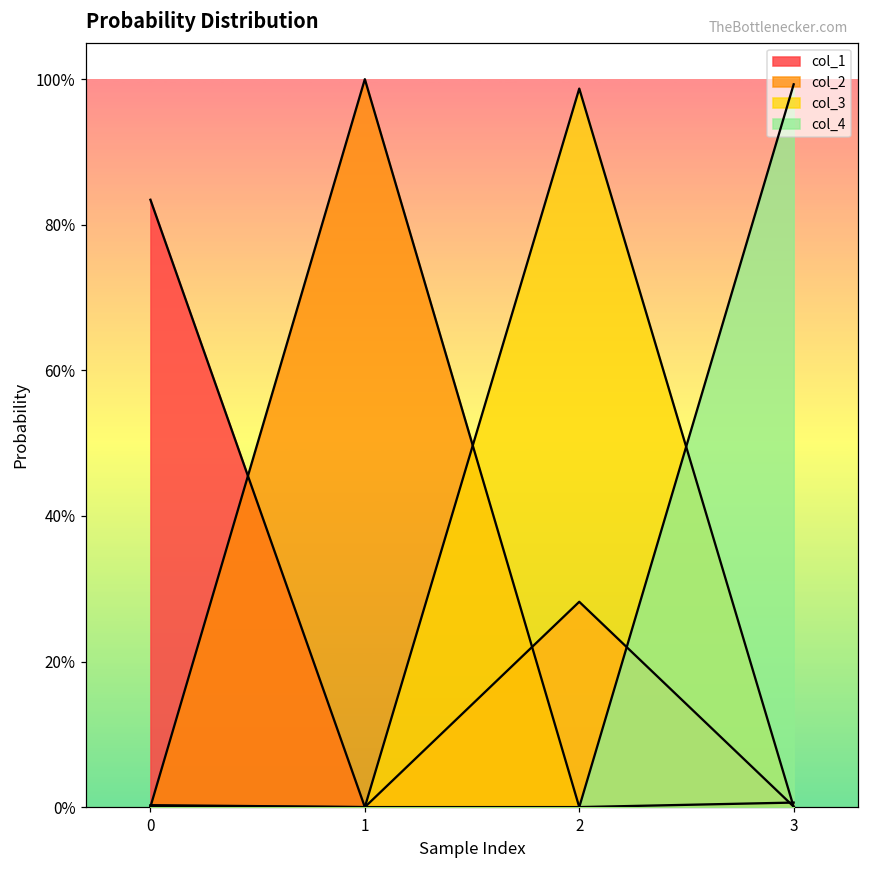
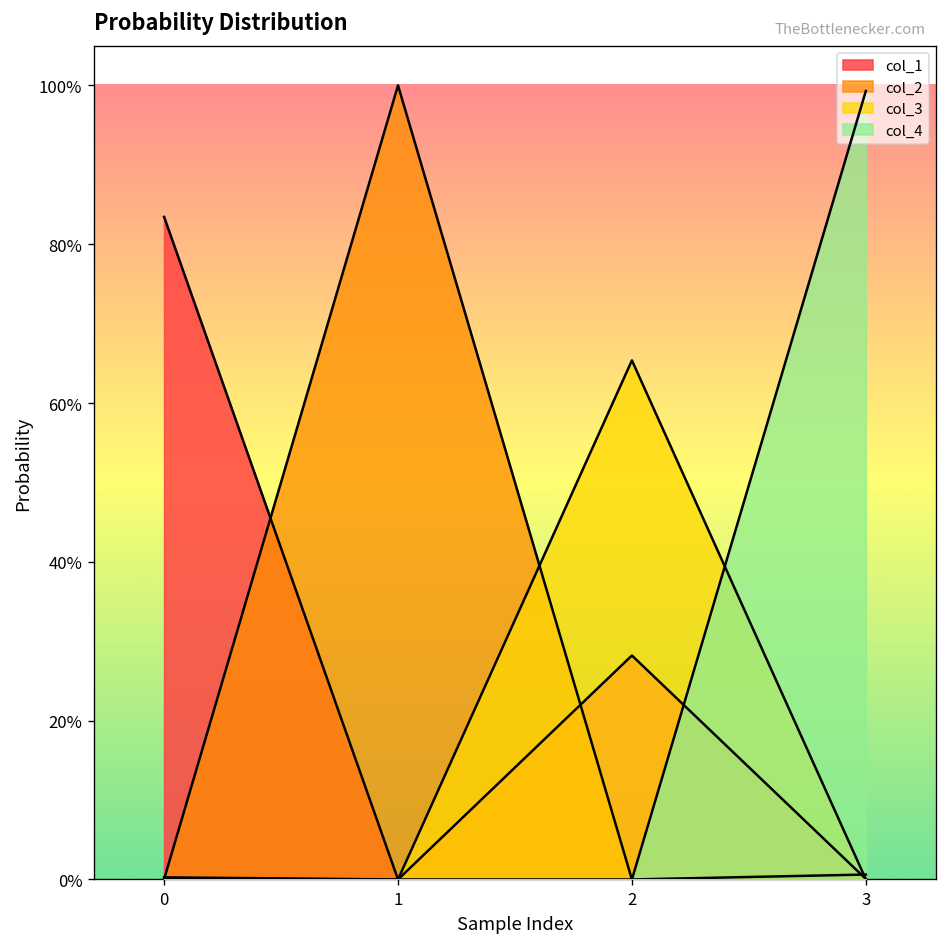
  {
    "col_1": {
      "0": "83%",
      "2": "28%"
    },
    "col_2": {
      "1": "100%",
      "3": "1%"
    },
    "col_3": {
-     "2": "99%"
+     "2": "65%"
    }
  }
